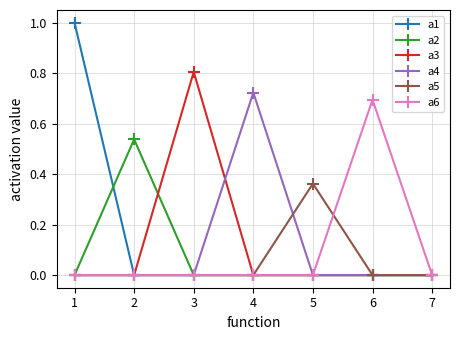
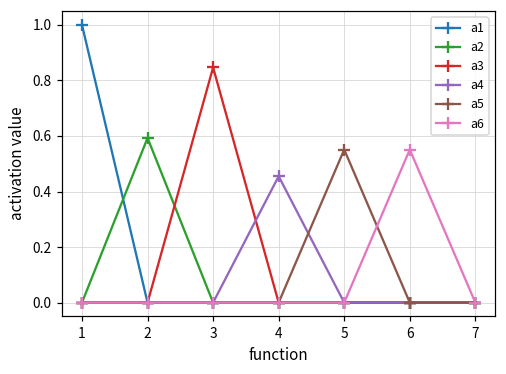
  {
    "a1": {
      "1": 1.00
    },
    "a2": {
-     "2": 0.54
+     "2": 0.59
    },
    "a3": {
-     "3": 0.81
+     "3": 0.85
    },
    "a4": {
-     "4": 0.72
+     "4": 0.45
    },
    "a5": {
-     "5": 0.36
+     "5": 0.55
    },
    "a6": {
-     "6": 0.69
+     "6": 0.55
    }
  }
